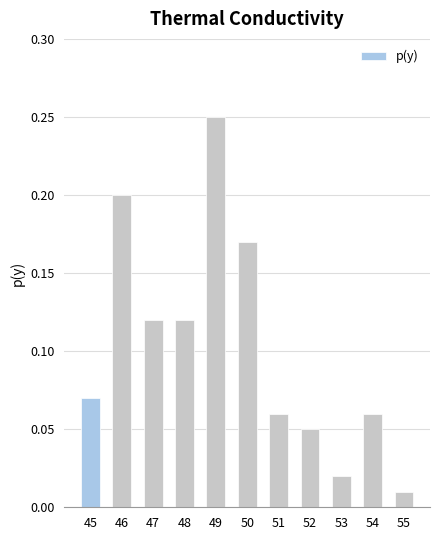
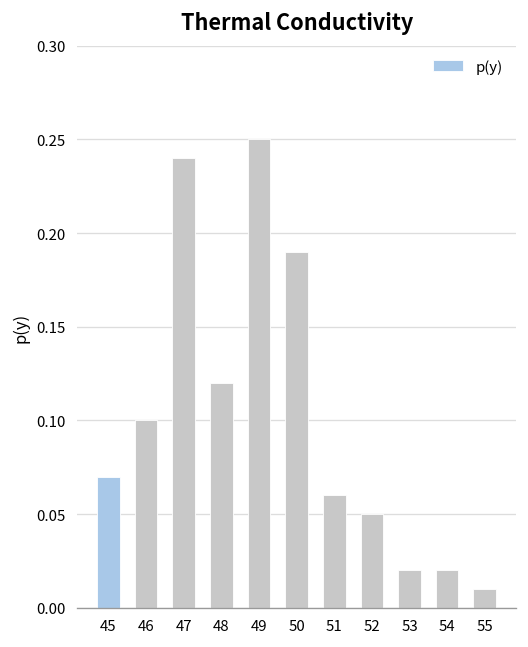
  {
    "45": 0.07,
-   "46": 0.2,
-   "47": 0.12,
+   "46": 0.1,
+   "47": 0.24,
    "48": 0.12,
    "49": 0.25,
-   "50": 0.17,
+   "50": 0.19,
    "51": 0.06,
    "52": 0.05,
    "53": 0.02,
-   "54": 0.06,
+   "54": 0.02,
    "55": 0.01
  }
